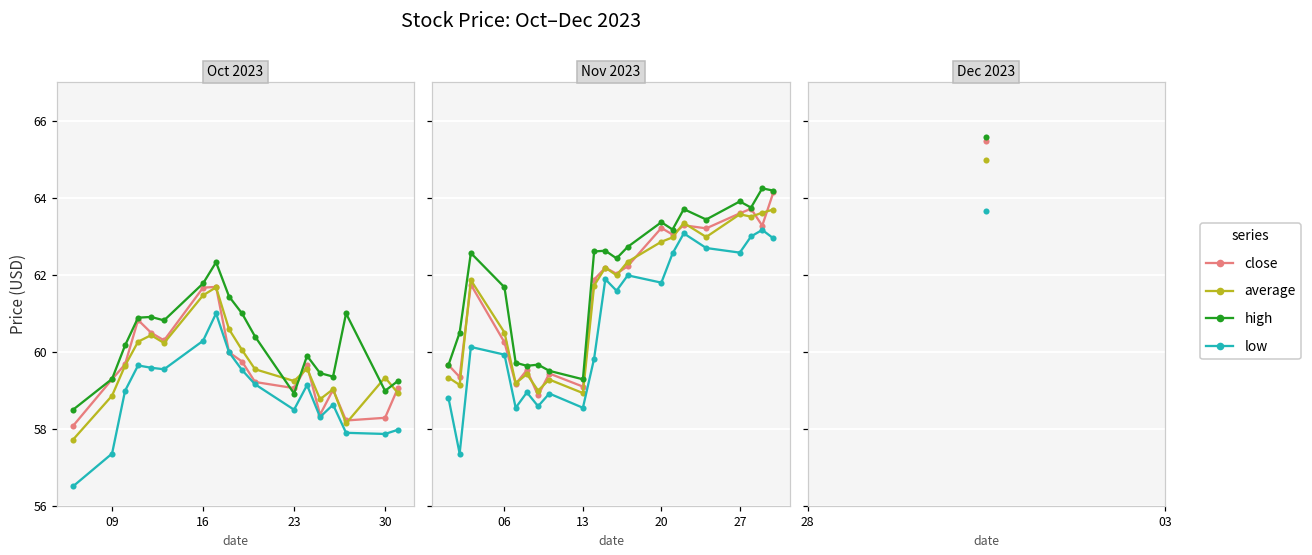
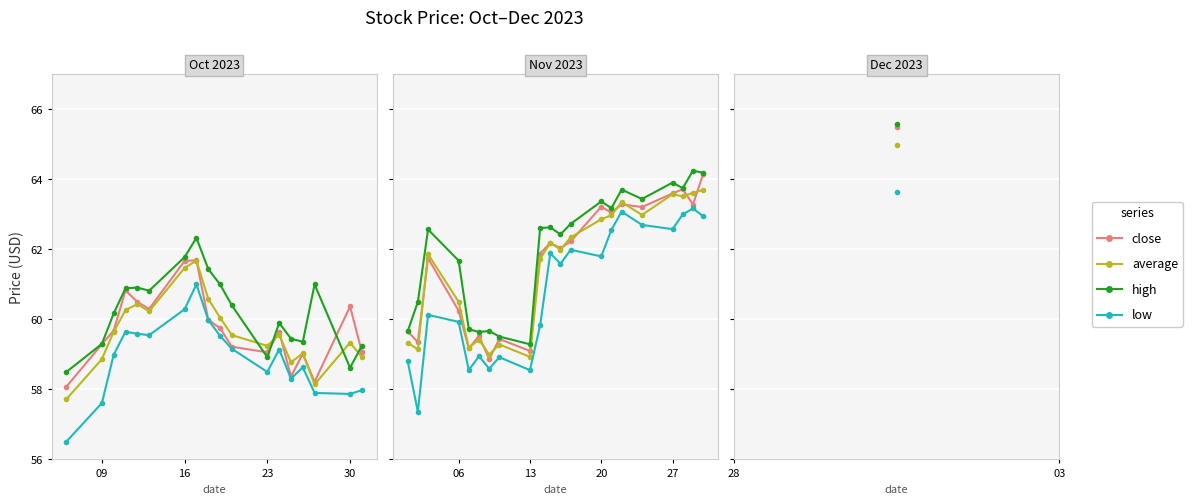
  {
    "Oct 2023": {
      "close": {
        "16": 61.7,
        "23": 59.1,
-       "30": 58.3
+       "30": 60.4
      },
      "average": {
        "09": 58.9,
        "16": 61.5,
        "23": 59.2,
        "30": 59.3
      },
      "high": {
        "16": 61.8,
        "23": 58.9,
-       "30": 59.0
+       "30": 58.6
      },
      "low": {
-       "09": 57.4,
+       "09": 57.6,
        "16": 60.3,
        "23": 58.5,
        "30": 57.9
      }
    }
  }
